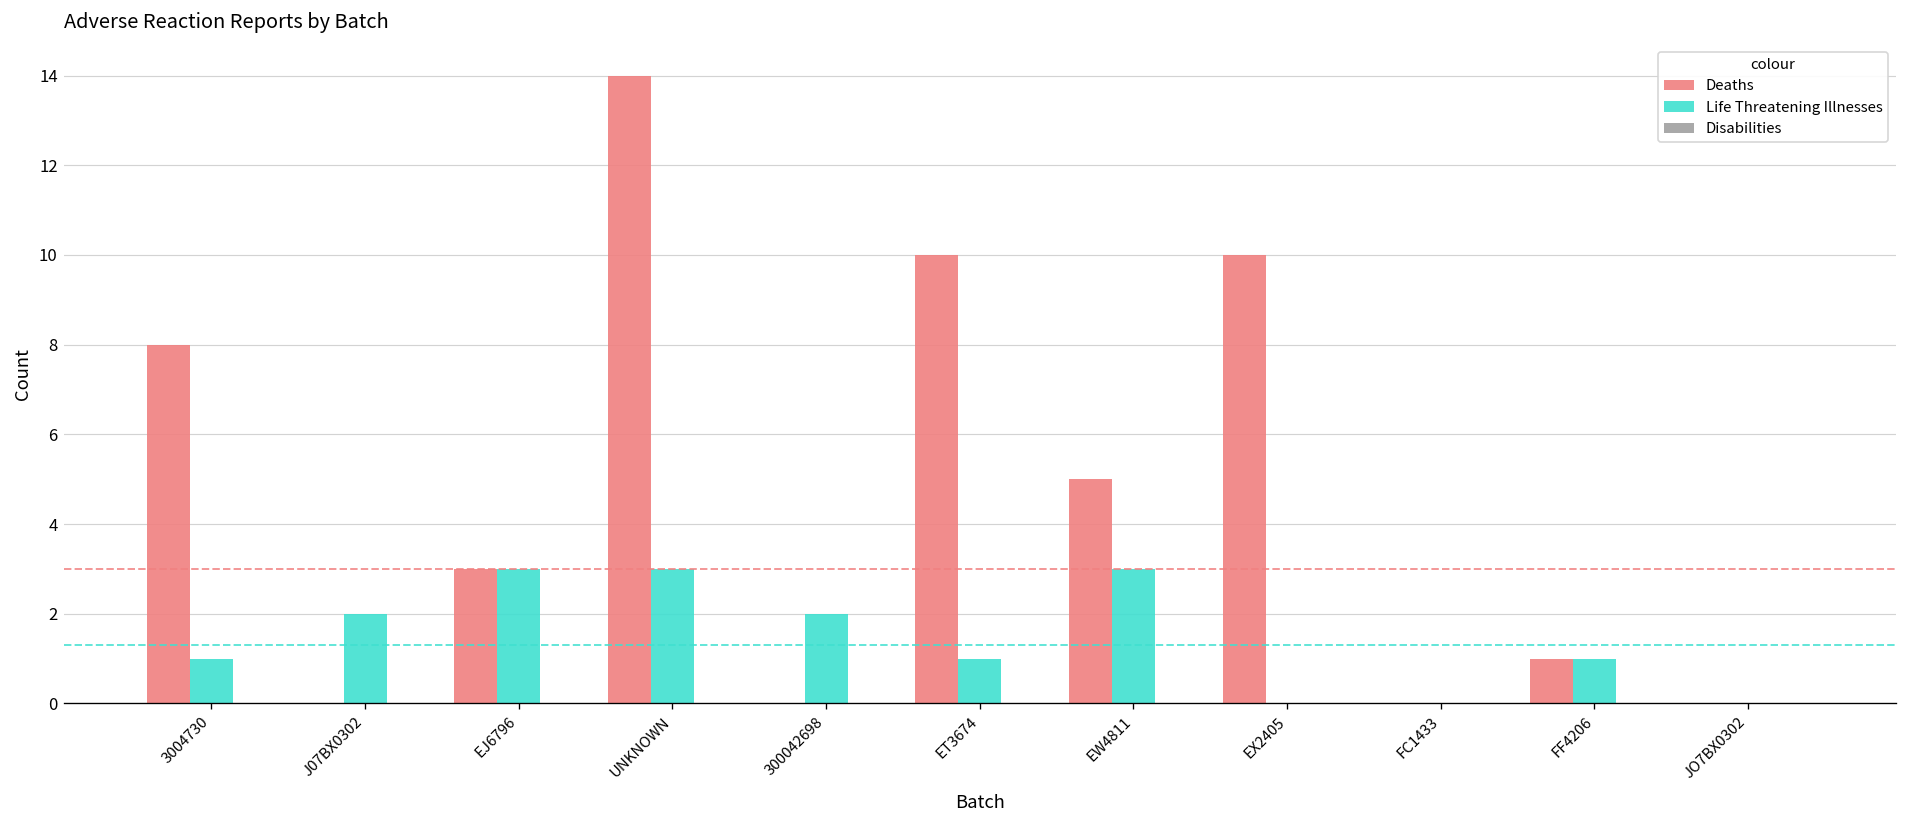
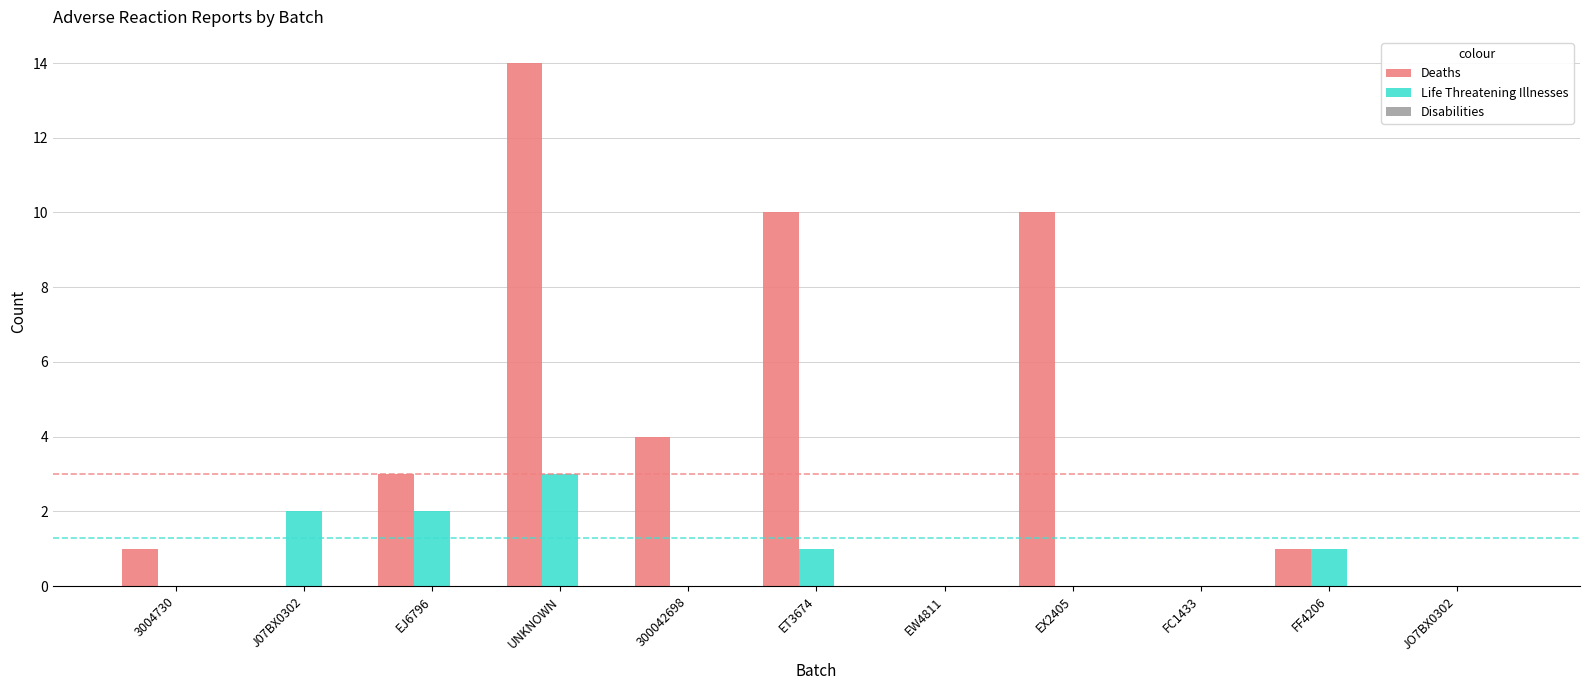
  {
    "Deaths": {
-     "3004730": 8,
+     "3004730": 1,
      "J07BX0302": 0,
      "EJ6796": 3,
      "UNKNOWN": 14,
-     "300042698": 0,
+     "300042698": 4,
      "ET3674": 10,
-     "EW4811": 5,
+     "EW4811": 0,
      "EX2405": 10,
      "FC1433": 0,
      "FF4206": 1,
      "JO7BX0302": 0
    },
    "Life Threatening Illnesses": {
-     "3004730": 1,
+     "3004730": 0,
      "J07BX0302": 2,
-     "EJ6796": 3,
+     "EJ6796": 2,
      "UNKNOWN": 3,
-     "300042698": 2,
+     "300042698": 0,
      "ET3674": 1,
-     "EW4811": 3,
+     "EW4811": 0,
      "EX2405": 0,
      "FC1433": 0,
      "FF4206": 1,
      "JO7BX0302": 0
    },
    "Disabilities": {
      "3004730": 0,
      "J07BX0302": 0,
      "EJ6796": 0,
      "UNKNOWN": 0,
      "300042698": 0,
      "ET3674": 0,
      "EW4811": 0,
      "EX2405": 0,
      "FC1433": 0,
      "FF4206": 0,
      "JO7BX0302": 0
    }
  }
